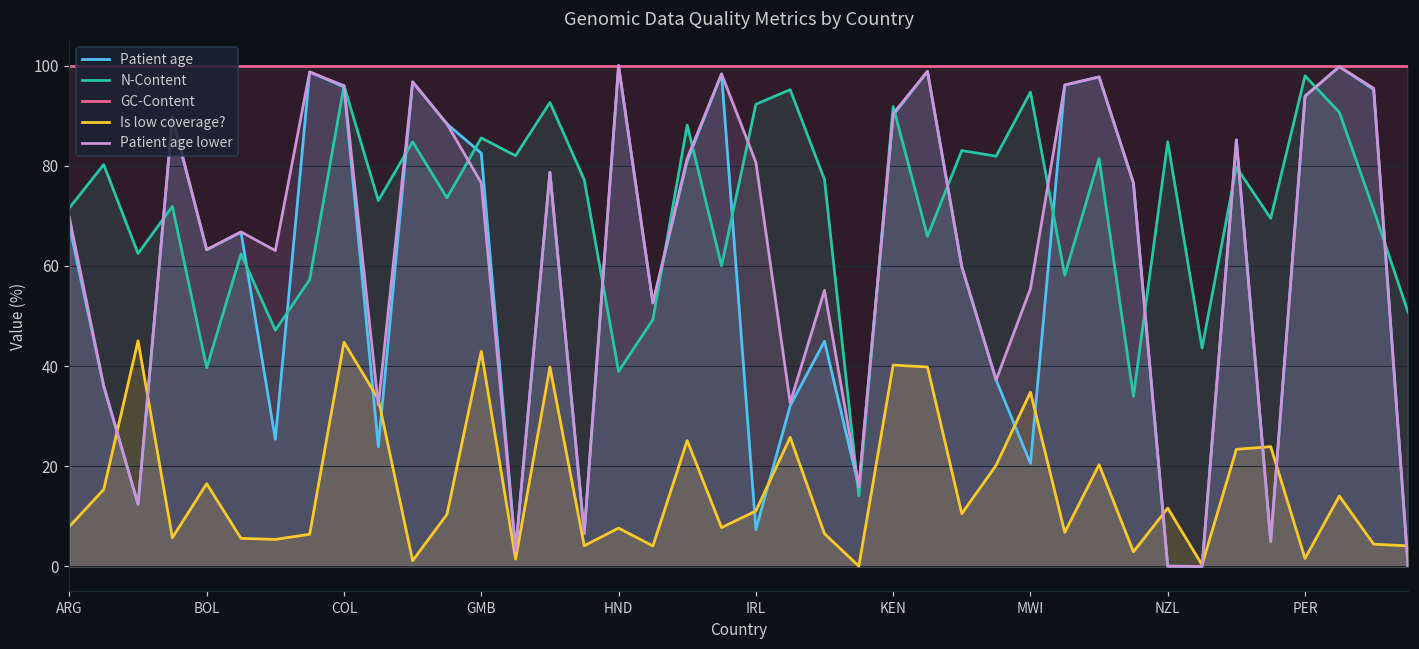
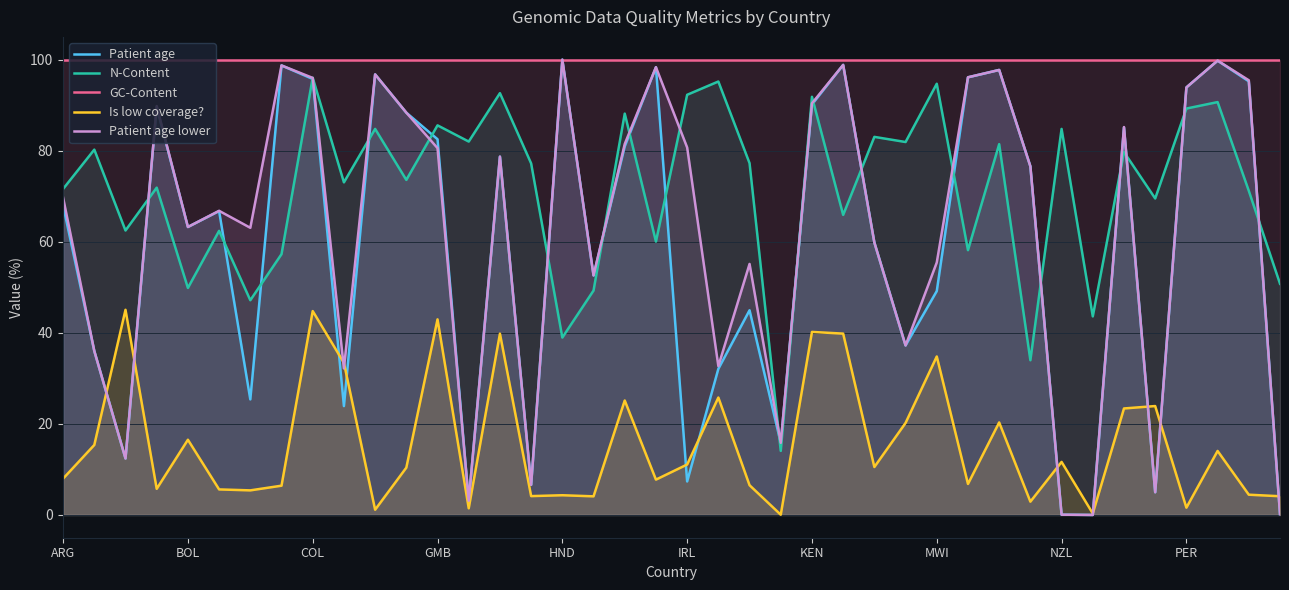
  {
    "Patient age": {
      "ARG": 68,
      "GMB": 83,
      "IRL": 7,
-     "MWI": 21
+     "MWI": 49
    },
    "N-Content": {
      "ARG": 72,
-     "BOL": 40,
+     "BOL": 50,
      "GMB": 86,
      "HND": 39,
      "IRL": 92,
      "KEN": 92,
      "MWI": 95,
      "NZL": 85,
-     "PER": 98
+     "PER": 89
    },
    "GC-Content": {
      "ARG": 100,
      "COL": 100,
      "GMB": 100,
      "IRL": 100,
      "KEN": 100,
      "MWI": 100,
      "NZL": 100,
      "PER": 100
    },
    "Is low coverage?": {
      "ARG": 8,
      "BOL": 17,
      "COL": 45,
      "GMB": 43,
-     "HND": 8,
+     "HND": 4,
      "IRL": 11,
      "KEN": 40,
      "MWI": 35,
      "NZL": 12,
      "PER": 2
    },
    "Patient age lower": {
      "ARG": 70,
-     "GMB": 77,
+     "GMB": 81,
      "IRL": 81,
      "MWI": 55
    }
  }
